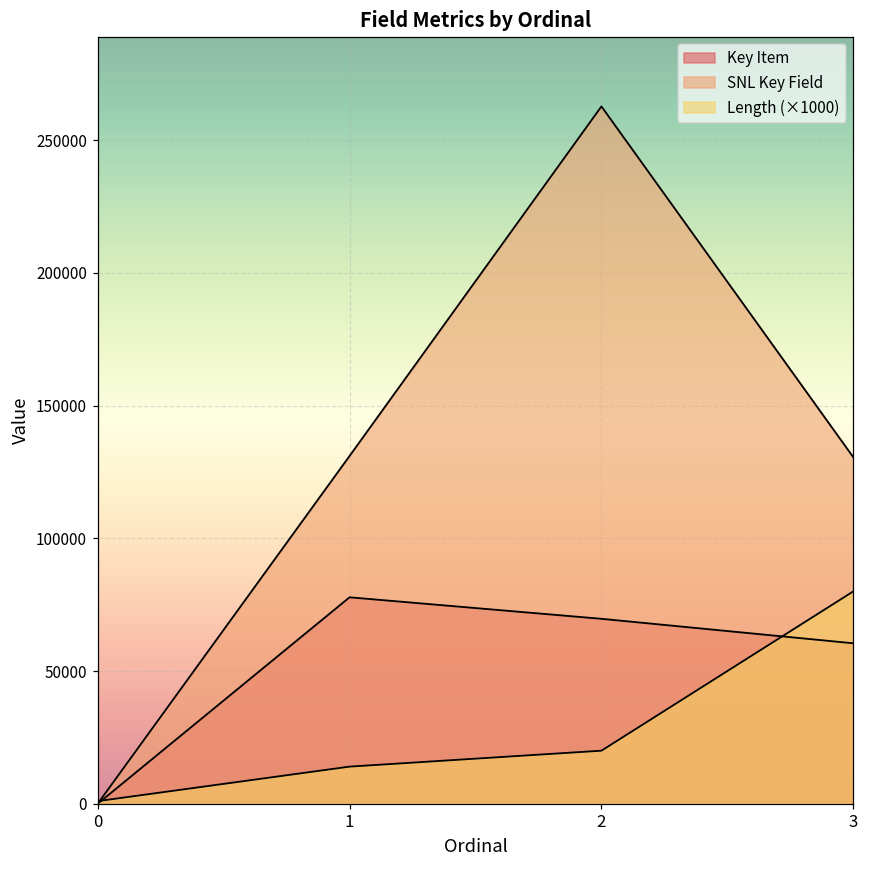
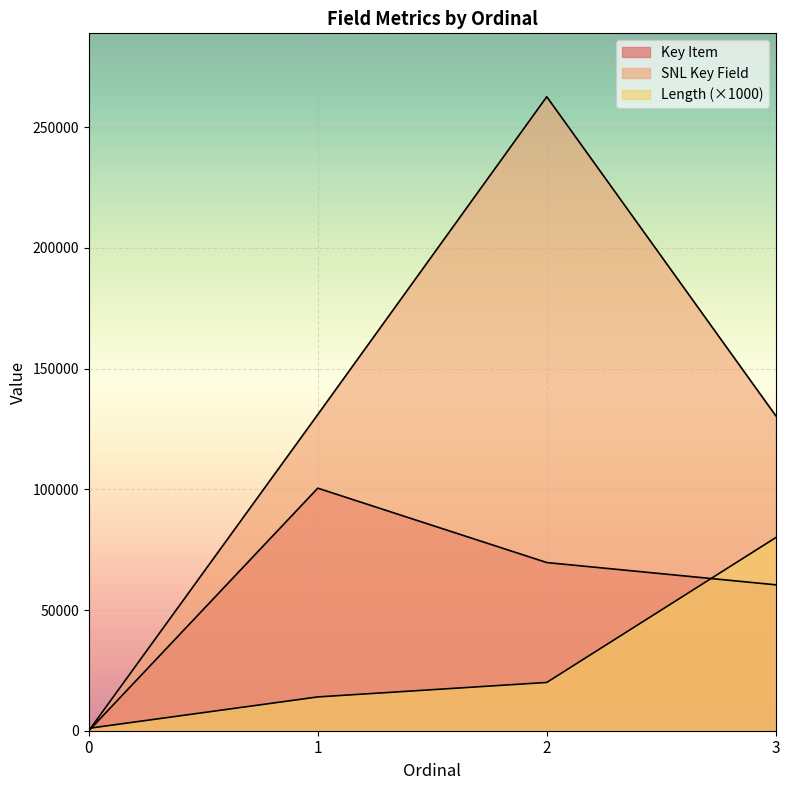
  {
    "Key Item": {
-     "1": 78000,
+     "1": 100000,
      "2": 70000,
      "3": 60000
    }
  }
